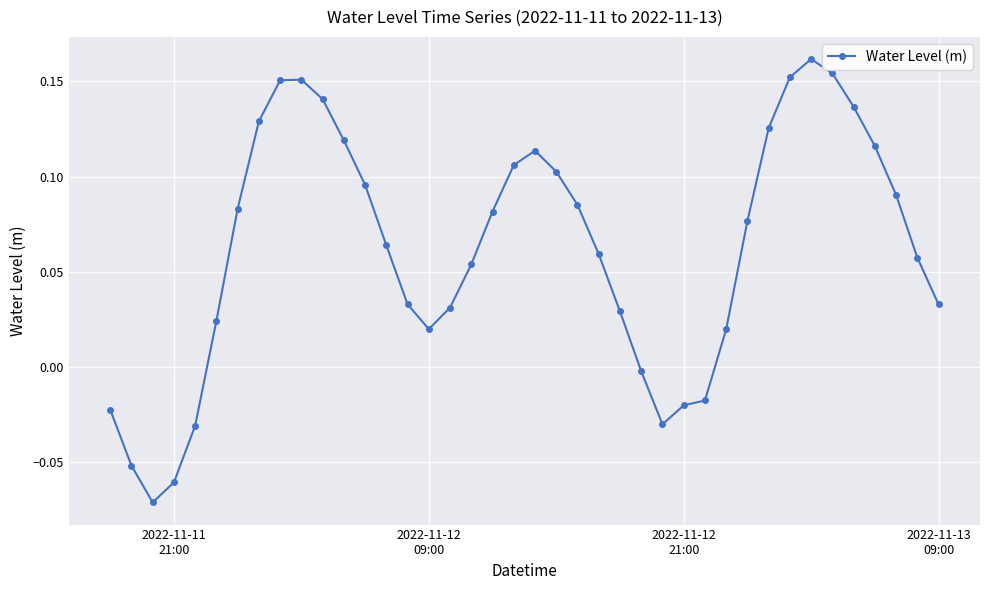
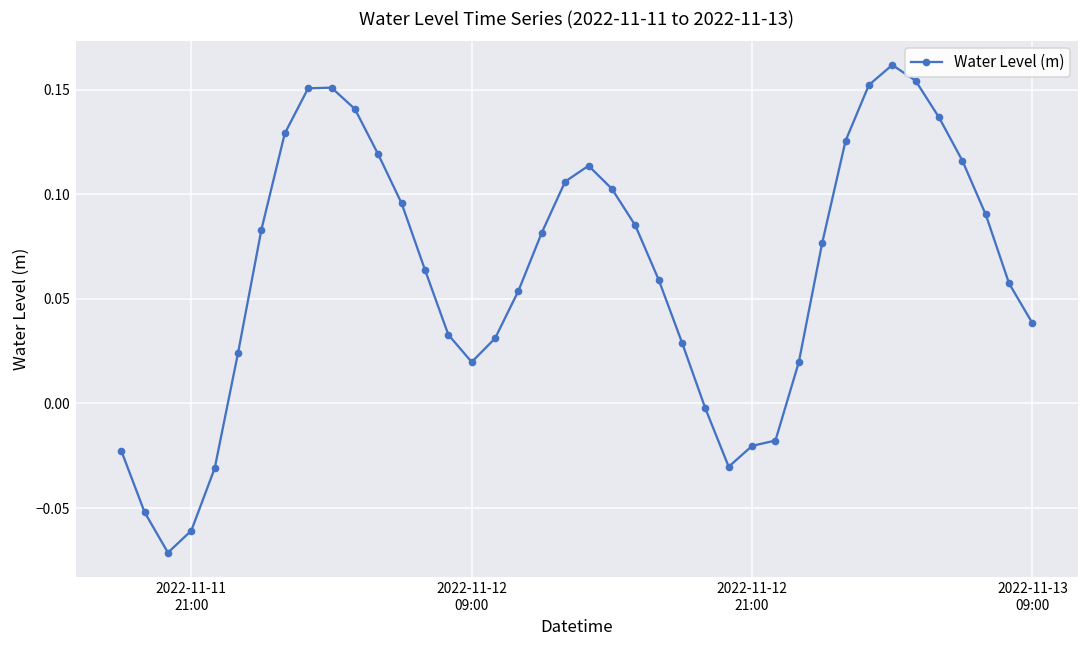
  {
    "2022-11-11 21:00": -0.061,
    "2022-11-12 09:00": 0.020,
    "2022-11-12 21:00": -0.020,
-   "2022-11-13 09:00": 0.033
+   "2022-11-13 09:00": 0.038
  }
